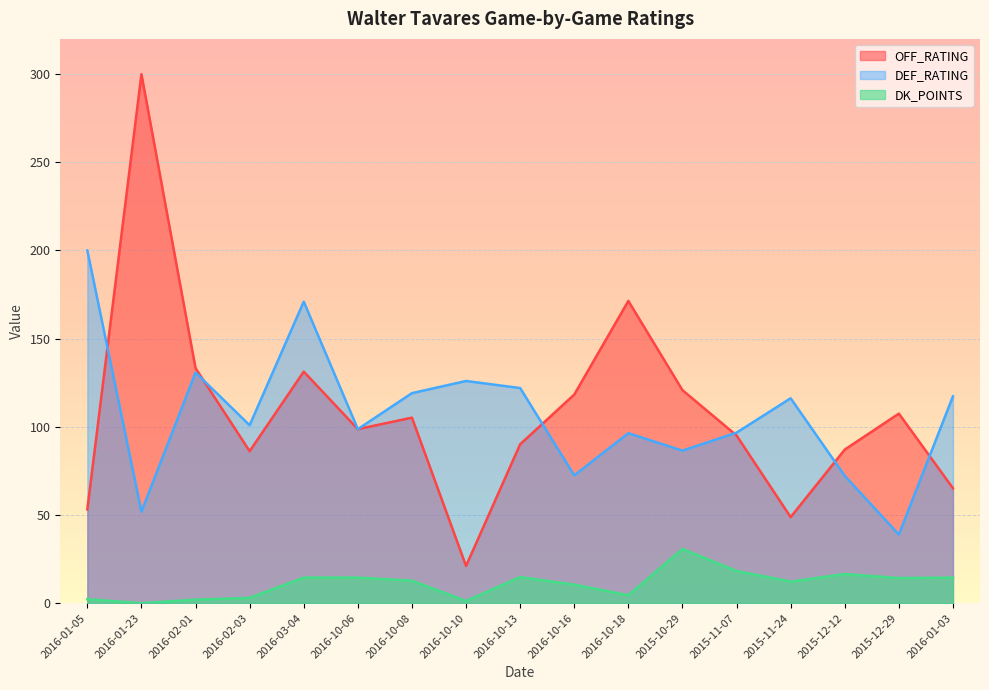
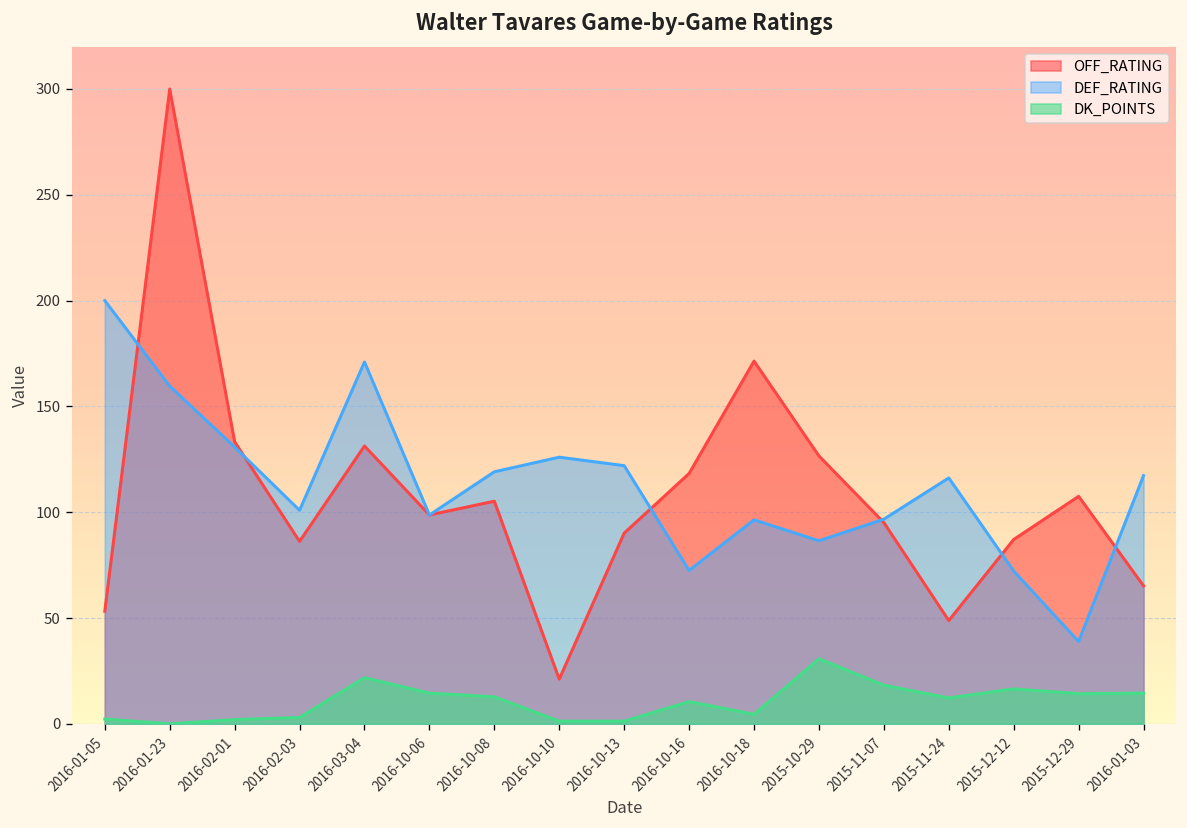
  {
    "OFF_RATING": {
      "2016-01-05": 53,
      "2016-01-23": 300,
      "2016-02-01": 133,
      "2016-02-03": 86,
      "2016-03-04": 131,
      "2016-10-08": 105,
      "2016-10-10": 21,
      "2016-10-13": 90,
      "2016-10-16": 118,
      "2016-10-18": 171,
-     "2015-10-29": 121,
+     "2015-10-29": 127,
      "2015-11-07": 95,
      "2015-11-24": 49,
      "2015-12-12": 87,
      "2015-12-29": 108,
      "2016-01-03": 65
    },
    "DEF_RATING": {
      "2016-01-05": 200,
-     "2016-01-23": 52,
+     "2016-01-23": 160,
      "2016-02-01": 131,
      "2016-02-03": 101,
      "2016-03-04": 171,
      "2016-10-08": 119,
      "2016-10-10": 126,
      "2016-10-13": 122,
      "2016-10-16": 73,
      "2016-10-18": 96,
      "2015-10-29": 87,
      "2015-11-07": 97,
      "2015-11-24": 116,
      "2015-12-12": 72,
      "2015-12-29": 39,
      "2016-01-03": 117
    },
    "DK_POINTS": {
      "2016-01-05": 2,
      "2016-01-23": 0,
      "2016-02-01": 2,
      "2016-02-03": 3,
-     "2016-03-04": 15,
+     "2016-03-04": 22,
      "2016-10-06": 15,
      "2016-10-08": 13,
      "2016-10-10": 1,
-     "2016-10-13": 15,
+     "2016-10-13": 1,
      "2016-10-16": 11,
      "2016-10-18": 5,
      "2015-10-29": 31,
      "2015-11-07": 18,
      "2015-11-24": 12,
      "2015-12-12": 17,
      "2015-12-29": 14,
      "2016-01-03": 15
    }
  }
